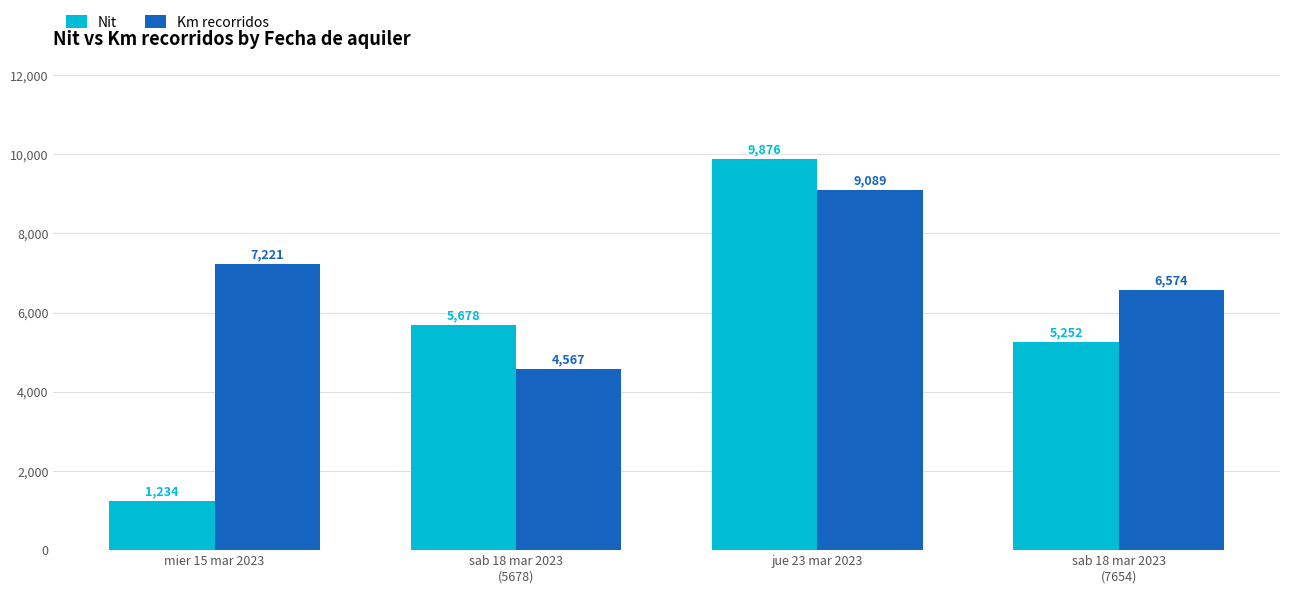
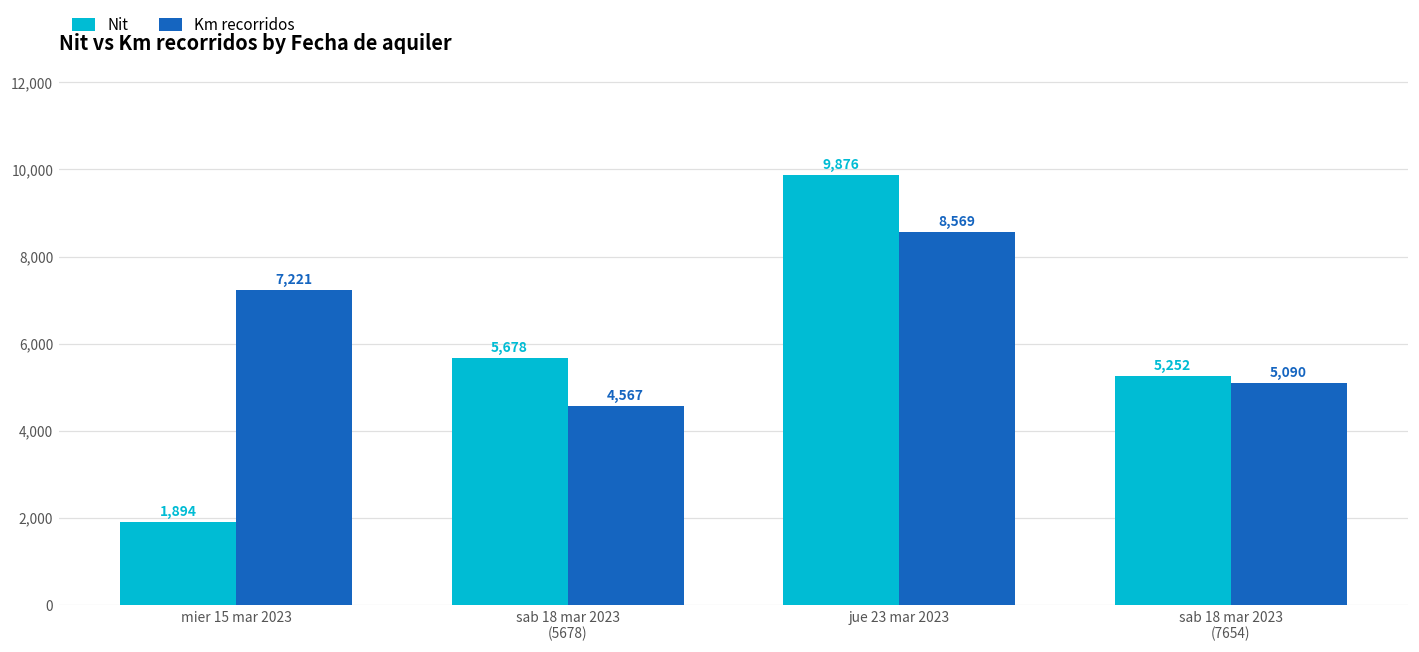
  {
    "Nit": {
-     "mier 15 mar 2023": "1,234",
+     "mier 15 mar 2023": "1,894",
      "sab 18 mar 2023 (5678)": "5,678",
      "jue 23 mar 2023": "9,876",
      "sab 18 mar 2023 (7654)": "5,252"
    },
    "Km recorridos": {
      "mier 15 mar 2023": "7,221",
      "sab 18 mar 2023 (5678)": "4,567",
-     "jue 23 mar 2023": "9,089",
-     "sab 18 mar 2023 (7654)": "6,574"
+     "jue 23 mar 2023": "8,569",
+     "sab 18 mar 2023 (7654)": "5,090"
    }
  }
